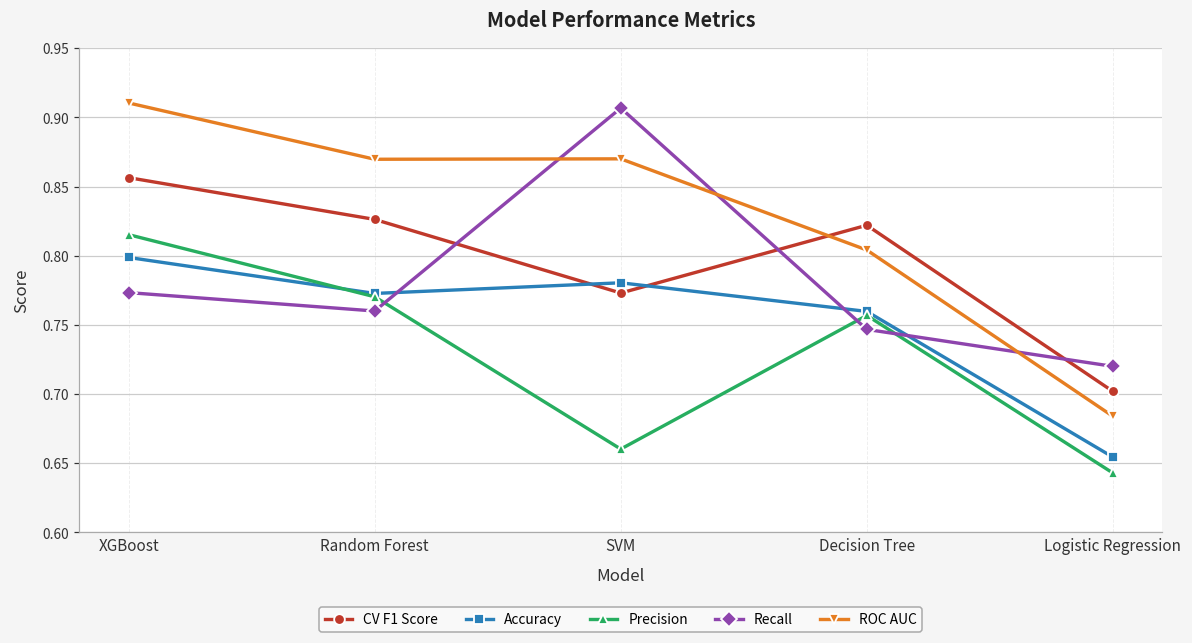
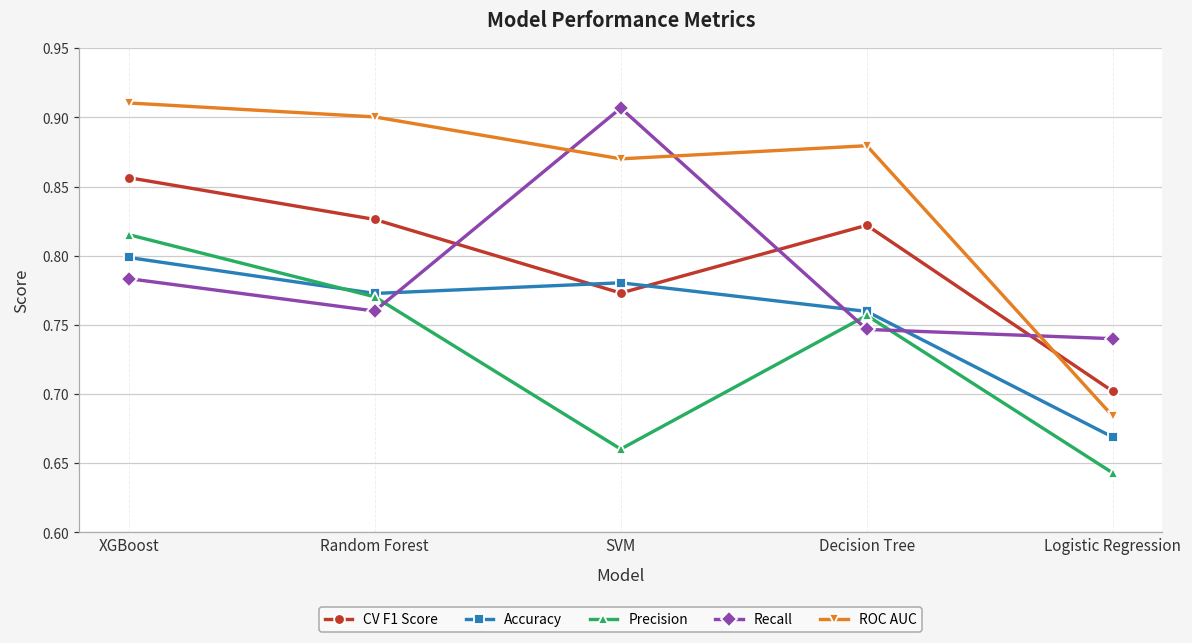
  {
    "CV F1 Score": {
      "XGBoost": 0.856,
      "Random Forest": 0.826,
      "SVM": 0.773,
      "Decision Tree": 0.822,
      "Logistic Regression": 0.702
    },
    "Accuracy": {
      "XGBoost": 0.799,
      "Random Forest": 0.773,
      "SVM": 0.780,
      "Decision Tree": 0.760,
-     "Logistic Regression": 0.654
+     "Logistic Regression": 0.669
    },
    "Precision": {
      "XGBoost": 0.815,
      "Random Forest": 0.770,
      "SVM": 0.660,
      "Decision Tree": 0.757,
      "Logistic Regression": 0.643
    },
    "Recall": {
-     "XGBoost": 0.773,
+     "XGBoost": 0.783,
      "Random Forest": 0.760,
      "SVM": 0.907,
      "Decision Tree": 0.747,
-     "Logistic Regression": 0.72
+     "Logistic Regression": 0.74
    },
    "ROC AUC": {
      "XGBoost": 0.910,
-     "Random Forest": 0.870,
+     "Random Forest": 0.900,
      "SVM": 0.870,
-     "Decision Tree": 0.804,
+     "Decision Tree": 0.880,
      "Logistic Regression": 0.684
    }
  }
